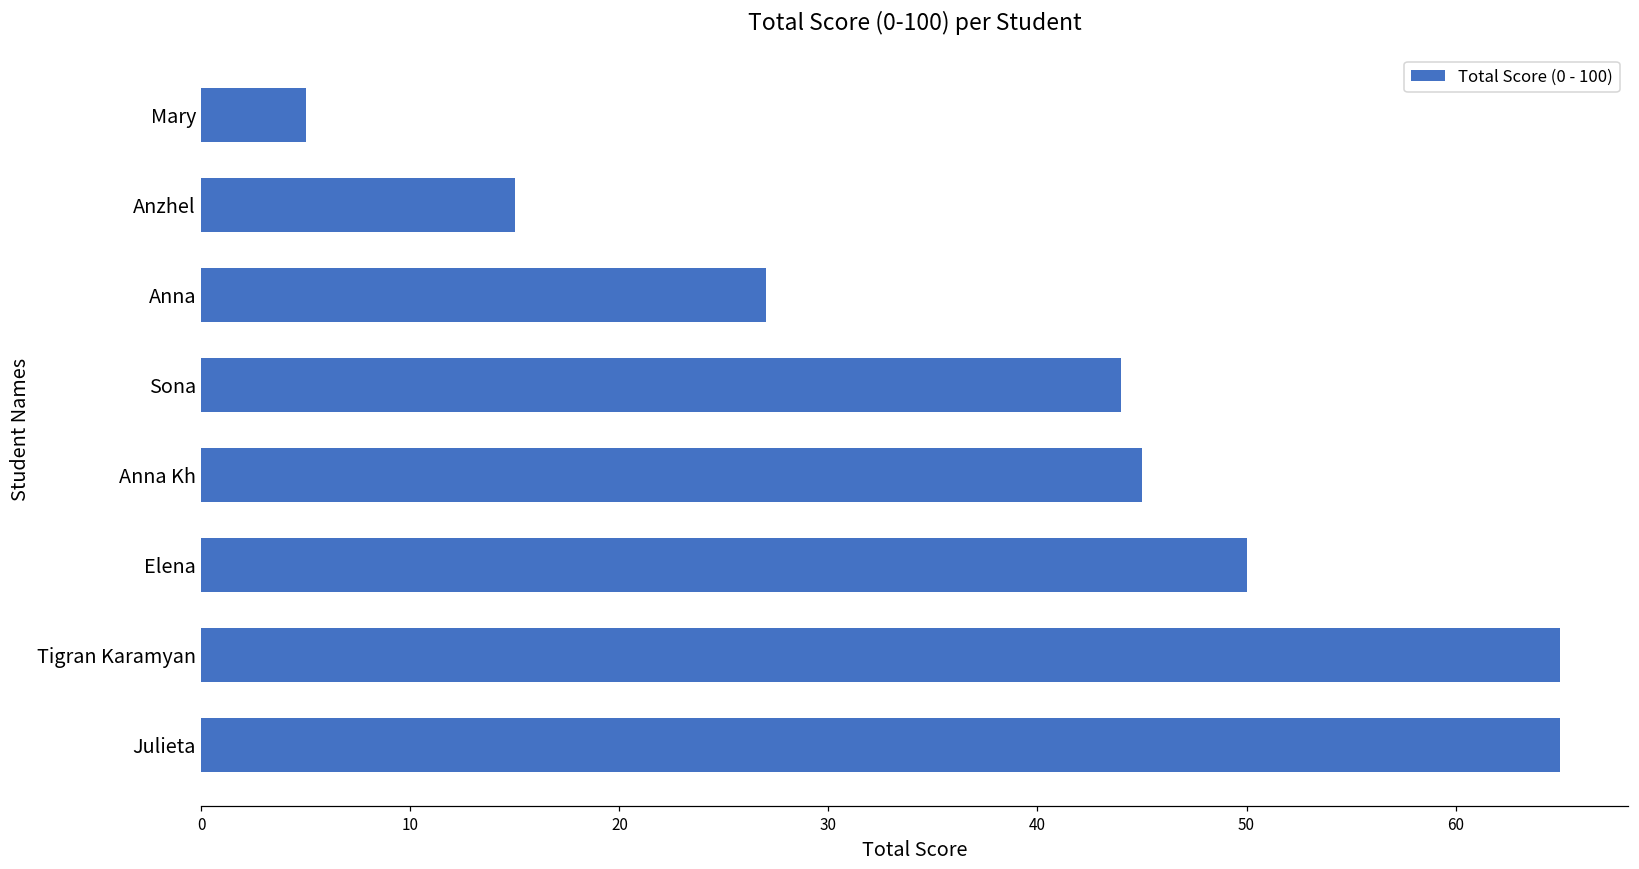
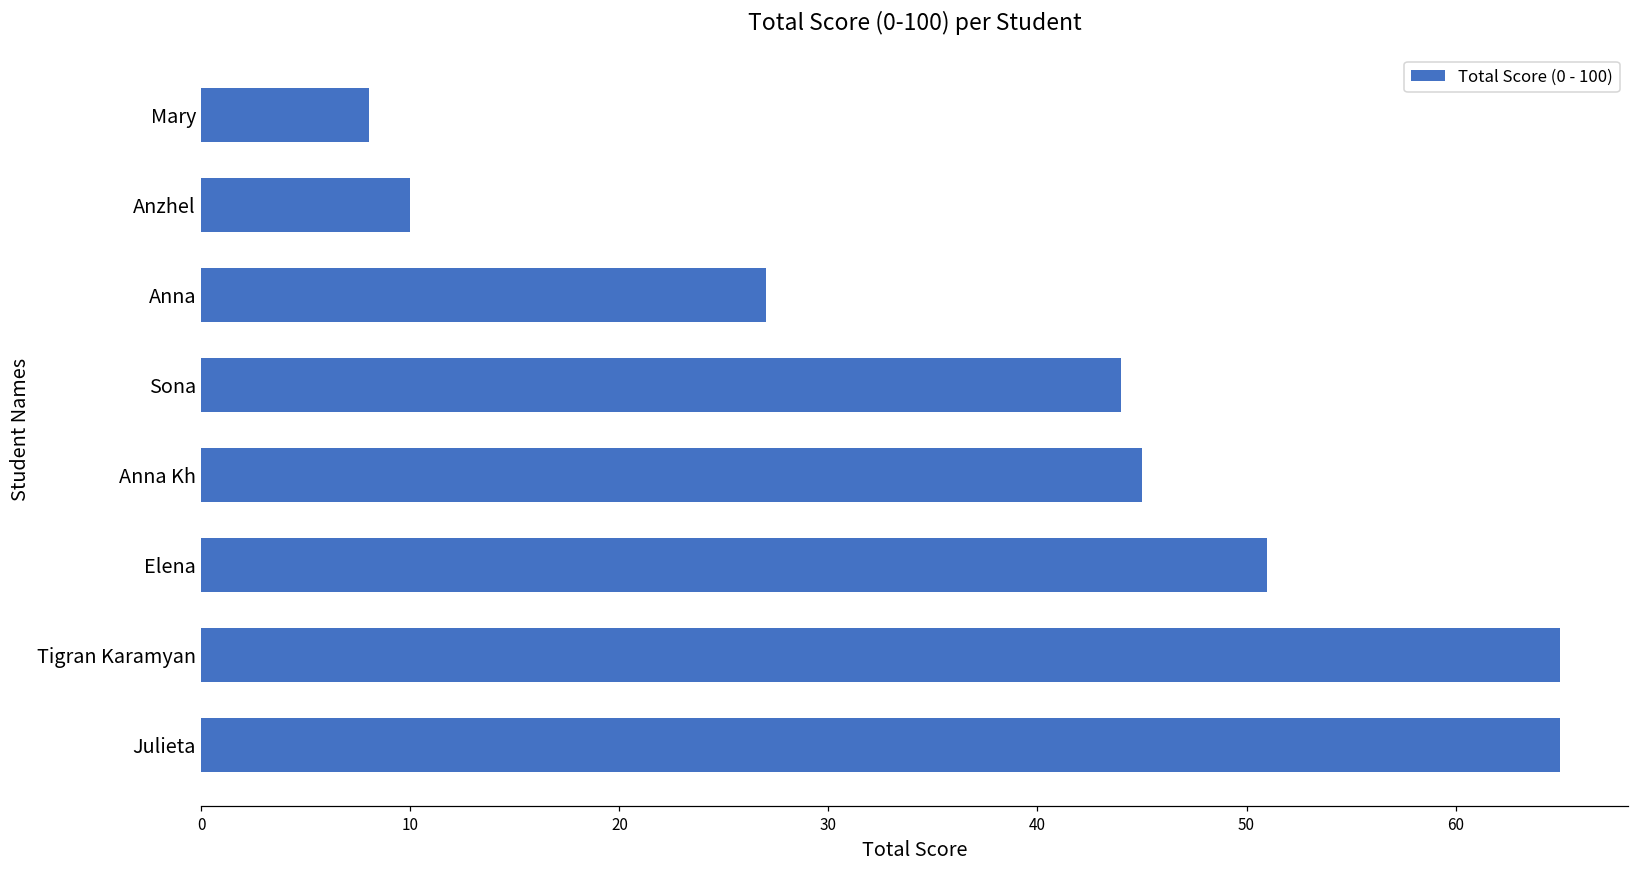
  {
-   "Mary": 5,
-   "Anzhel": 15,
+   "Mary": 8,
+   "Anzhel": 10,
    "Anna": 27,
    "Sona": 44,
    "Anna Kh": 45,
-   "Elena": 50,
+   "Elena": 51,
    "Tigran Karamyan": 65,
    "Julieta": 65
  }
